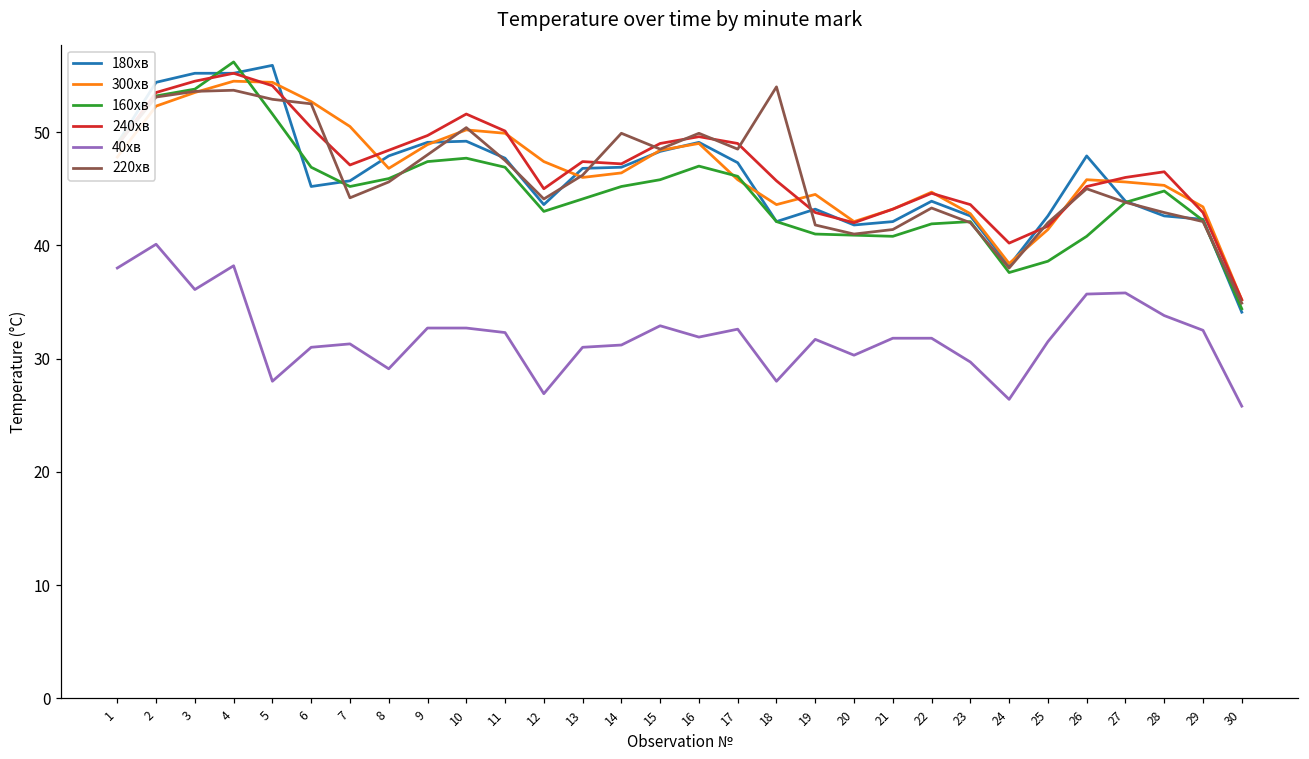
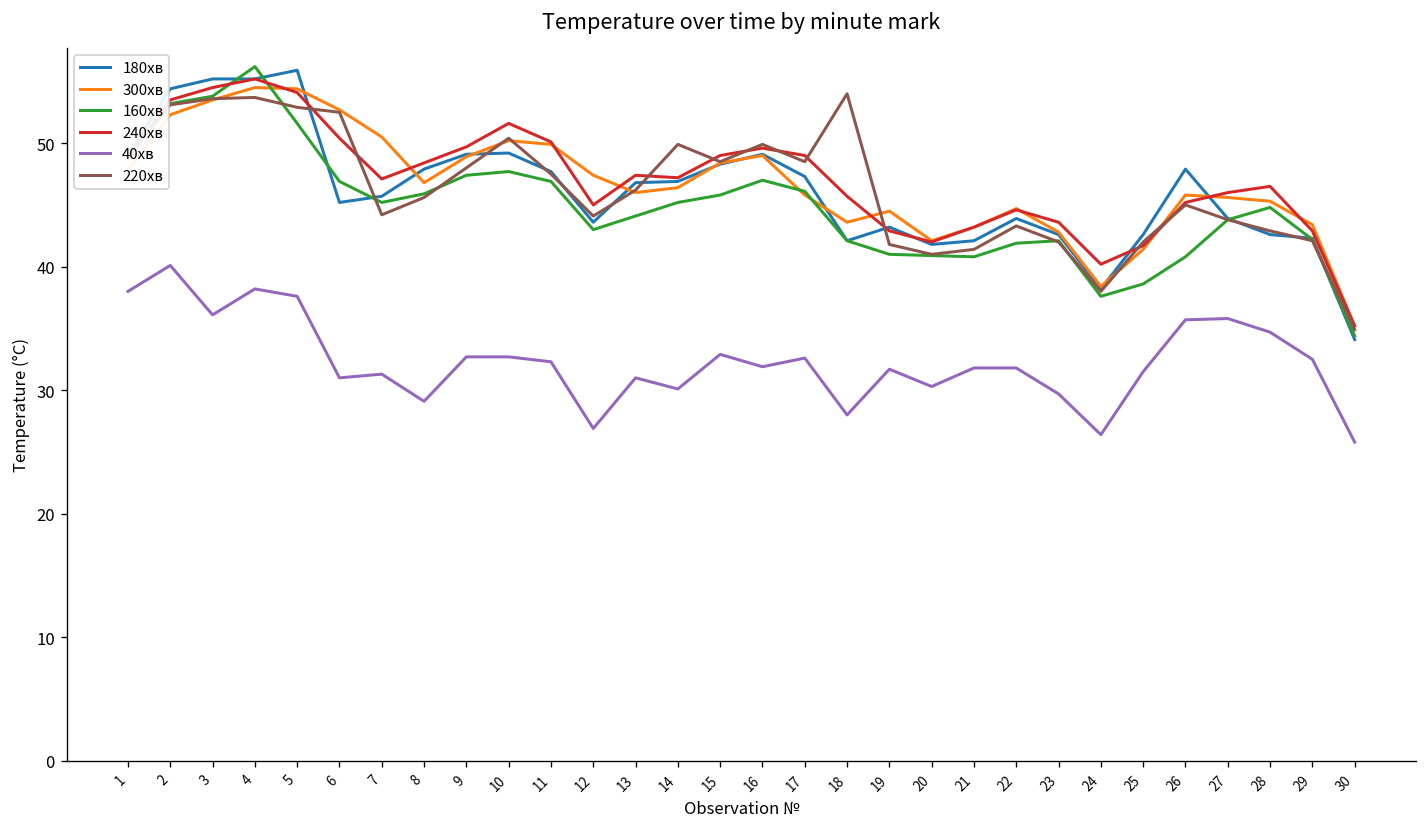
  {
    "180хв": {
      "2": 54.4,
      "3": 55.2,
      "5": 55.9,
      "6": 45.2,
      "7": 45.7,
      "8": 47.9,
      "10": 49.2,
      "12": 43.6,
      "13": 46.8,
      "14": 46.9,
      "17": 47.3,
      "19": 43.2,
      "21": 42.1,
      "22": 43.9,
      "25": 42.6,
      "26": 47.9,
      "28": 42.6,
      "30": 34.1
    },
    "300хв": {
      "2": 52.3,
      "4": 54.5,
      "5": 54.4,
      "7": 50.5,
      "8": 46.8,
      "12": 47.4,
      "14": 46.4,
      "17": 45.8,
      "18": 43.6,
      "19": 44.5,
      "25": 41.4,
      "26": 45.8,
      "27": 45.6,
      "28": 45.3,
      "29": 43.4
    },
    "160хв": {
      "4": 56.2,
      "5": 51.6,
      "6": 46.9,
      "7": 45.2,
      "8": 45.9,
      "9": 47.4,
      "10": 47.7,
      "11": 46.9,
      "12": 43.0,
      "13": 44.1,
      "14": 45.2,
      "15": 45.8,
      "16": 47.0,
      "17": 46.1,
      "19": 41.0,
      "21": 40.8,
      "22": 41.9,
      "24": 37.6,
      "25": 38.6,
      "26": 40.8,
      "28": 44.8,
      "30": 34.4
    },
    "240хв": {
      "2": 53.5,
      "3": 54.5,
      "5": 54.1,
      "6": 50.4,
      "7": 47.1,
      "8": 48.4,
      "9": 49.7,
      "10": 51.6,
      "12": 45.0,
      "13": 47.4,
      "14": 47.2,
      "15": 49.0,
      "16": 49.6,
      "17": 49.0,
      "18": 45.7,
      "19": 42.9,
      "23": 43.6,
      "24": 40.2,
      "25": 41.7,
      "27": 46.0,
      "28": 46.5,
      "29": 42.9
    },
    "40хв": {
      "1": 38.0,
      "2": 40.1,
      "3": 36.1,
      "4": 38.2,
-     "5": 28.0,
+     "5": 37.6,
      "6": 31.0,
      "7": 31.3,
      "8": 29.1,
      "9": 32.7,
      "10": 32.7,
      "11": 32.3,
      "12": 26.9,
      "13": 31.0,
-     "14": 31.2,
+     "14": 30.1,
      "15": 32.9,
      "16": 31.9,
      "17": 32.6,
      "18": 28.0,
      "19": 31.7,
      "20": 30.3,
      "21": 31.8,
      "22": 31.8,
      "23": 29.7,
      "24": 26.4,
      "25": 31.5,
      "26": 35.7,
      "27": 35.8,
-     "28": 33.8,
+     "28": 34.7,
      "29": 32.5,
      "30": 25.8
    },
    "220хв": {
      "4": 53.7,
      "5": 52.9,
      "7": 44.2,
      "8": 45.6,
      "9": 48.0,
      "12": 44.1,
      "14": 49.9,
      "16": 49.9,
      "17": 48.5,
      "18": 54.0,
      "19": 41.8,
      "21": 41.4,
      "22": 43.3,
      "25": 42.0,
      "28": 42.9,
      "30": 34.9
    }
  }
